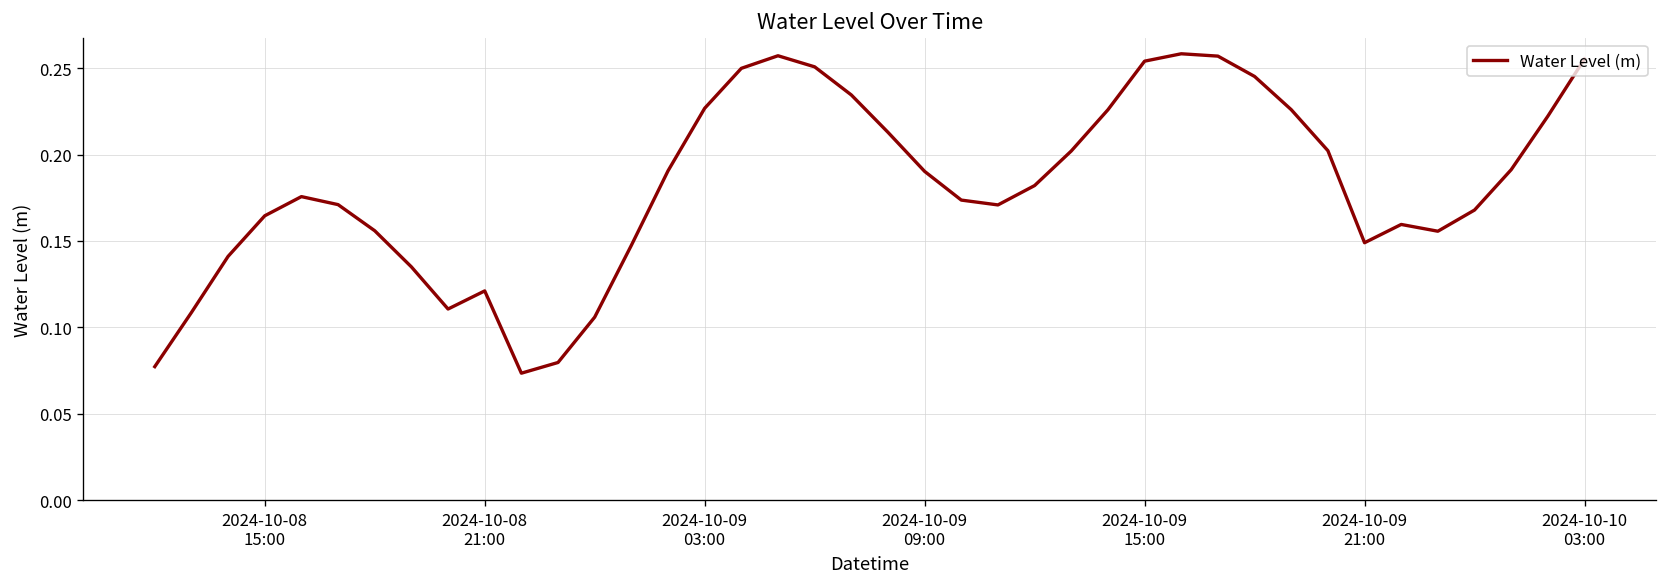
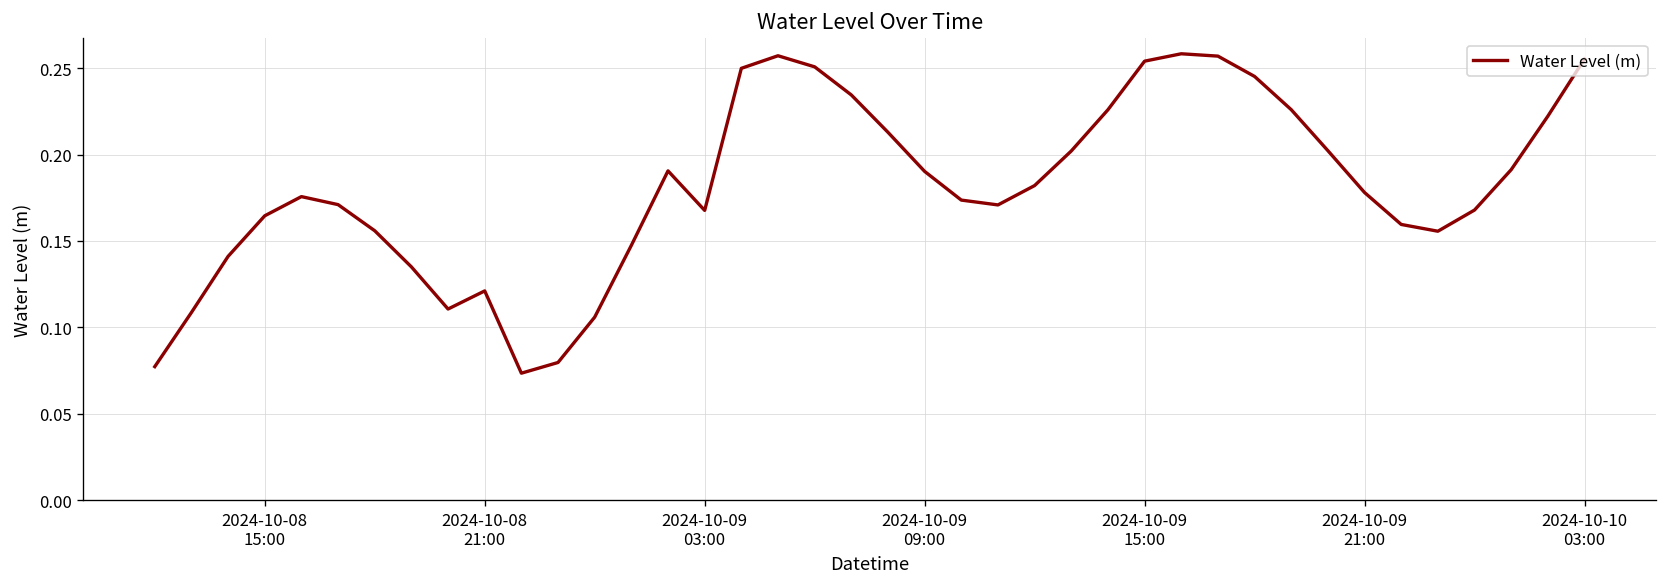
  {
    "2024-10-08 15:00": 0.165,
    "2024-10-08 21:00": 0.121,
-   "2024-10-09 03:00": 0.227,
+   "2024-10-09 03:00": 0.168,
    "2024-10-09 09:00": 0.190,
    "2024-10-09 15:00": 0.254,
-   "2024-10-09 21:00": 0.149
+   "2024-10-09 21:00": 0.178
  }
